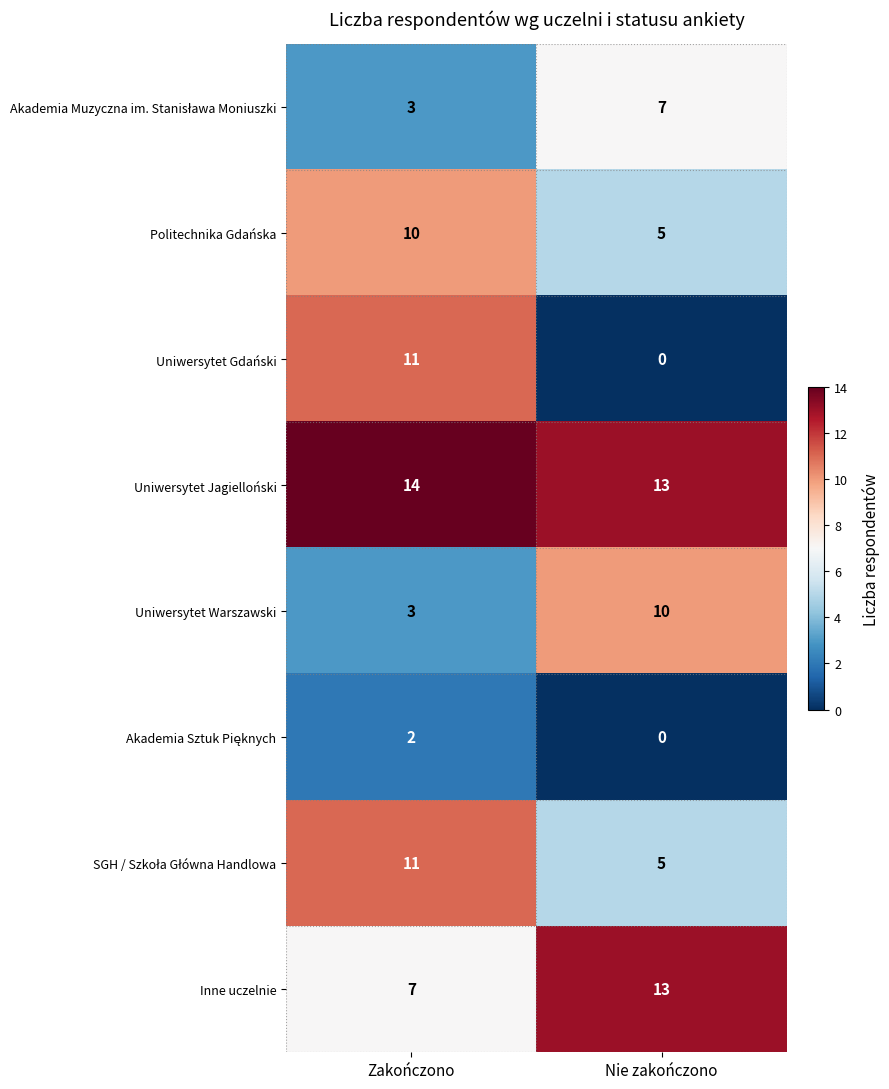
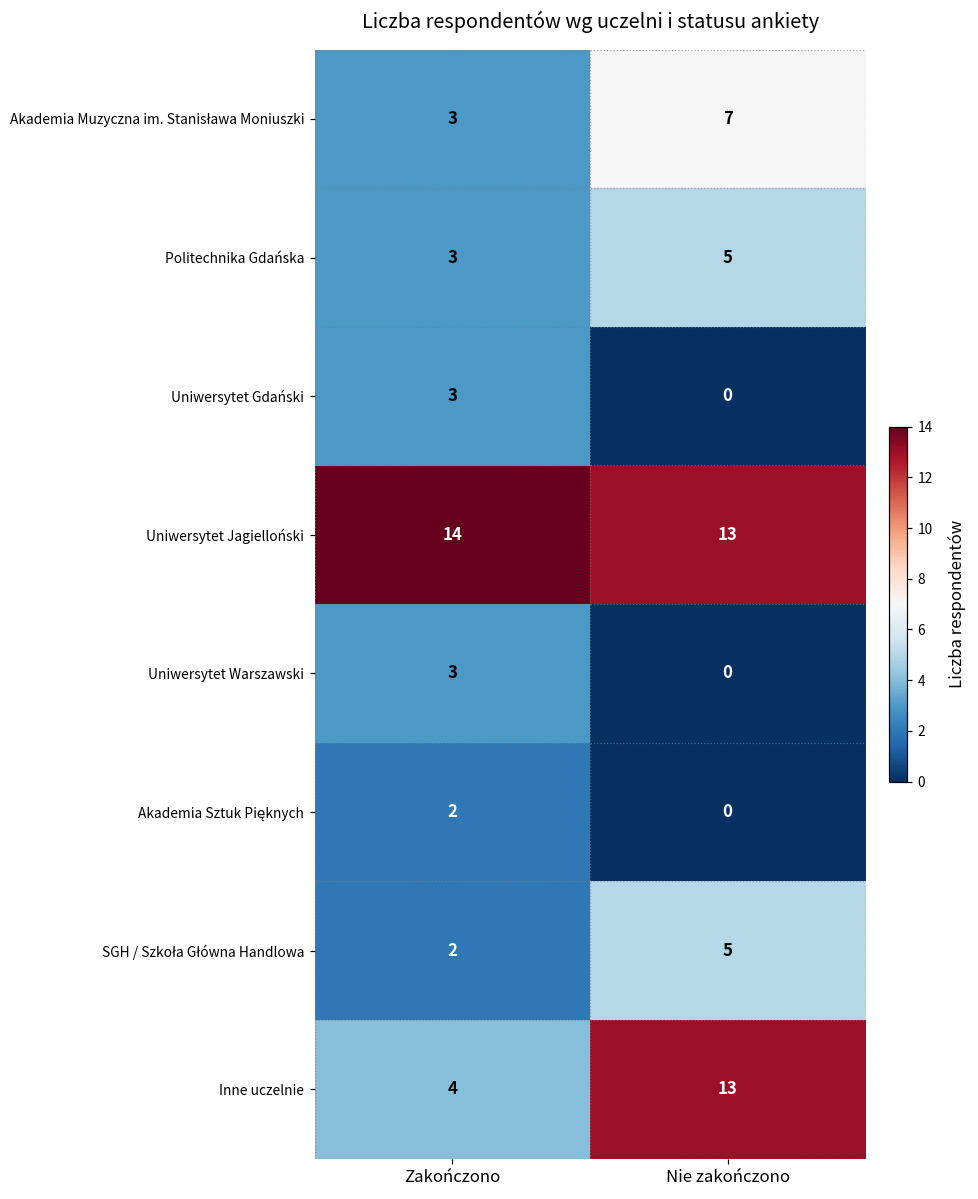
  {
    "Akademia Muzyczna im. Stanisława Moniuszki": {
      "Zakończono": 3,
      "Nie zakończono": 7
    },
    "Politechnika Gdańska": {
-     "Zakończono": 10,
+     "Zakończono": 3,
      "Nie zakończono": 5
    },
    "Uniwersytet Gdański": {
-     "Zakończono": 11,
+     "Zakończono": 3,
      "Nie zakończono": 0
    },
    "Uniwersytet Jagielloński": {
      "Zakończono": 14,
      "Nie zakończono": 13
    },
    "Uniwersytet Warszawski": {
      "Zakończono": 3,
-     "Nie zakończono": 10
+     "Nie zakończono": 0
    },
    "Akademia Sztuk Pięknych": {
      "Zakończono": 2,
      "Nie zakończono": 0
    },
    "SGH / Szkoła Główna Handlowa": {
-     "Zakończono": 11,
+     "Zakończono": 2,
      "Nie zakończono": 5
    },
    "Inne uczelnie": {
-     "Zakończono": 7,
+     "Zakończono": 4,
      "Nie zakończono": 13
    }
  }
